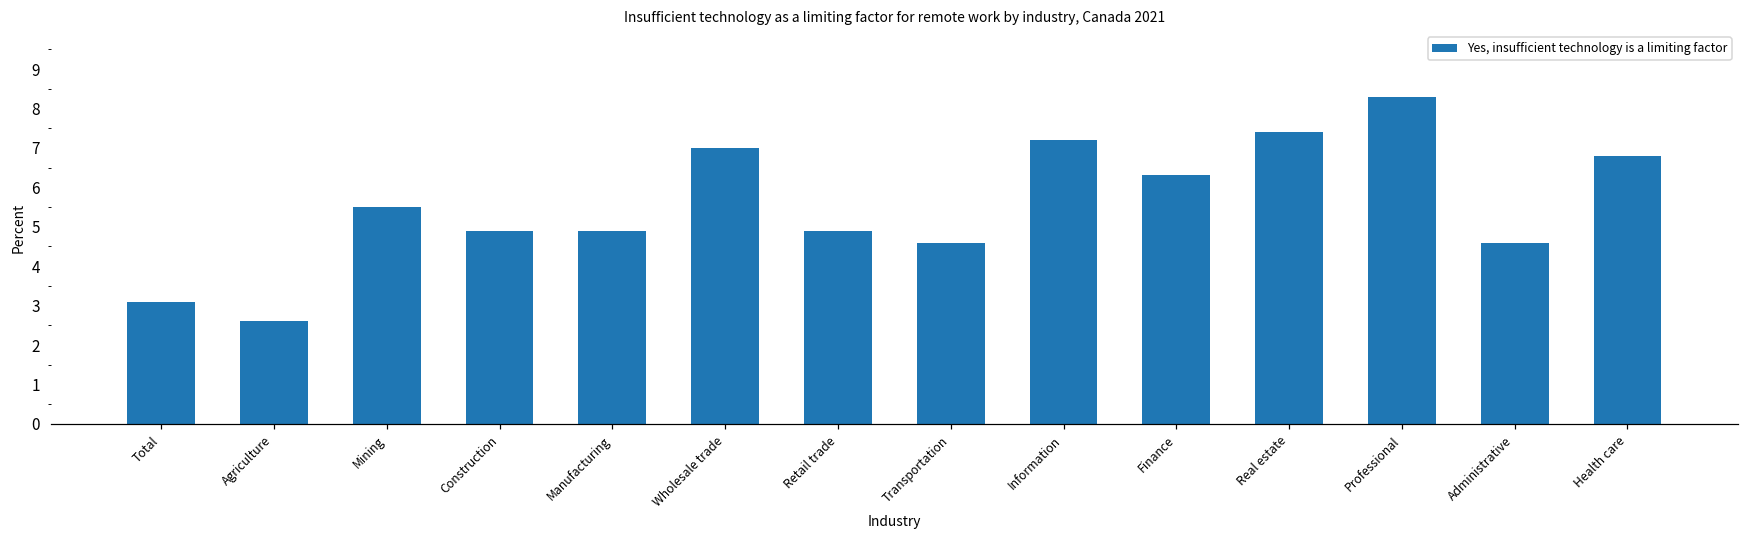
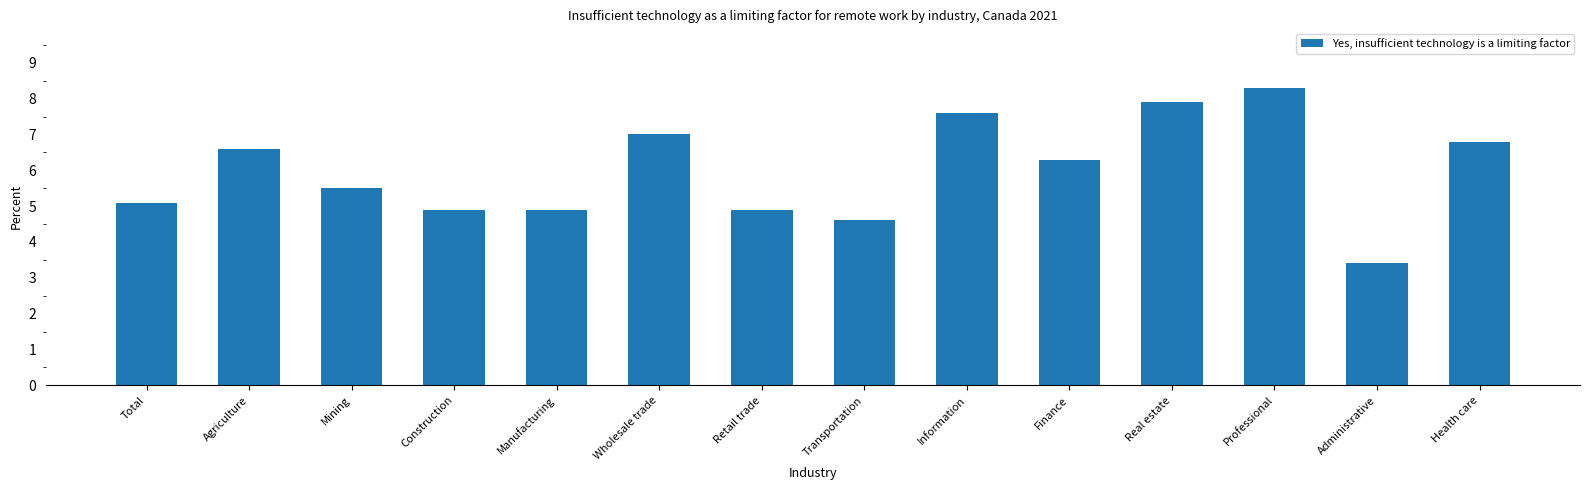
  {
-   "Total": 3.1,
-   "Agriculture": 2.6,
+   "Total": 5.1,
+   "Agriculture": 6.6,
    "Mining": 5.5,
    "Construction": 4.9,
    "Manufacturing": 4.9,
    "Wholesale trade": 7.0,
    "Retail trade": 4.9,
    "Transportation": 4.6,
-   "Information": 7.2,
+   "Information": 7.6,
    "Finance": 6.3,
-   "Real estate": 7.4,
+   "Real estate": 7.9,
    "Professional": 8.3,
-   "Administrative": 4.6,
+   "Administrative": 3.4,
    "Health care": 6.8
  }
